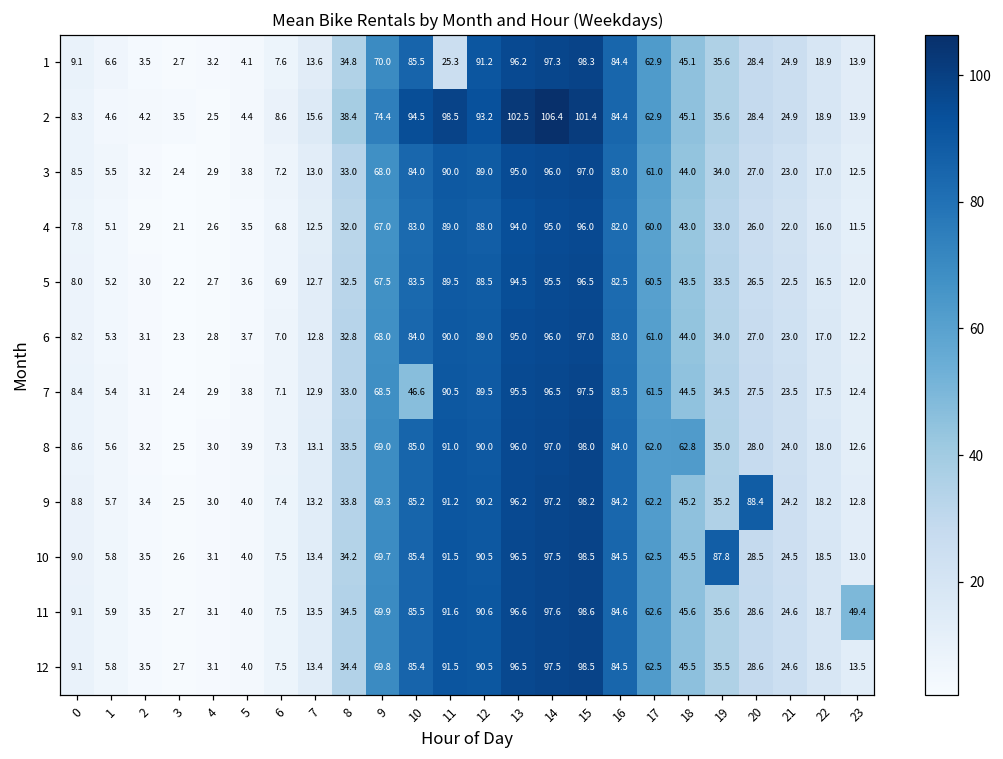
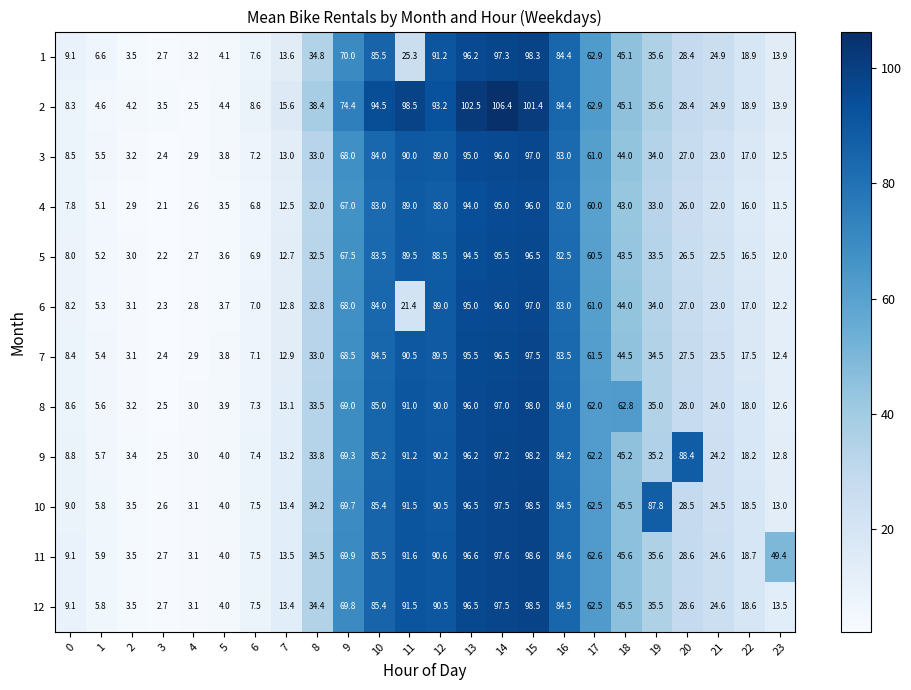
  {
    "6": {
      "0": 8.2,
      "1": 5.3,
      "2": 3.1,
      "3": 2.3,
      "4": 2.8,
      "5": 3.7,
      "6": 7.0,
      "7": 12.8,
      "8": 32.8,
      "9": 68.0,
      "10": 84.0,
-     "11": 90.0,
+     "11": 21.4,
      "12": 89.0,
      "13": 95.0,
      "14": 96.0,
      "15": 97.0,
      "16": 83.0,
      "17": 61.0,
      "18": 44.0,
      "19": 34.0,
      "20": 27.0,
      "21": 23.0,
      "22": 17.0,
      "23": 12.2
    },
    "7": {
      "0": 8.4,
      "1": 5.4,
      "2": 3.1,
      "3": 2.4,
      "4": 2.9,
      "5": 3.8,
      "6": 7.1,
      "7": 12.9,
      "8": 33.0,
      "9": 68.5,
-     "10": 46.6,
+     "10": 84.5,
      "11": 90.5,
      "12": 89.5,
      "13": 95.5,
      "14": 96.5,
      "15": 97.5,
      "16": 83.5,
      "17": 61.5,
      "18": 44.5,
      "19": 34.5,
      "20": 27.5,
      "21": 23.5,
      "22": 17.5,
      "23": 12.4
    }
  }
